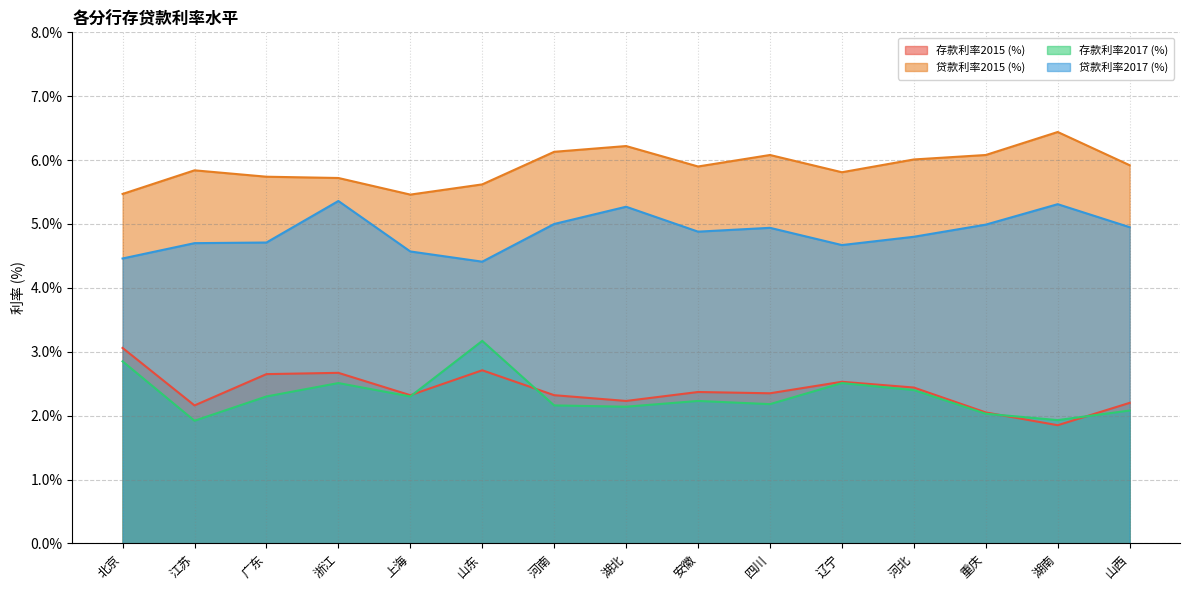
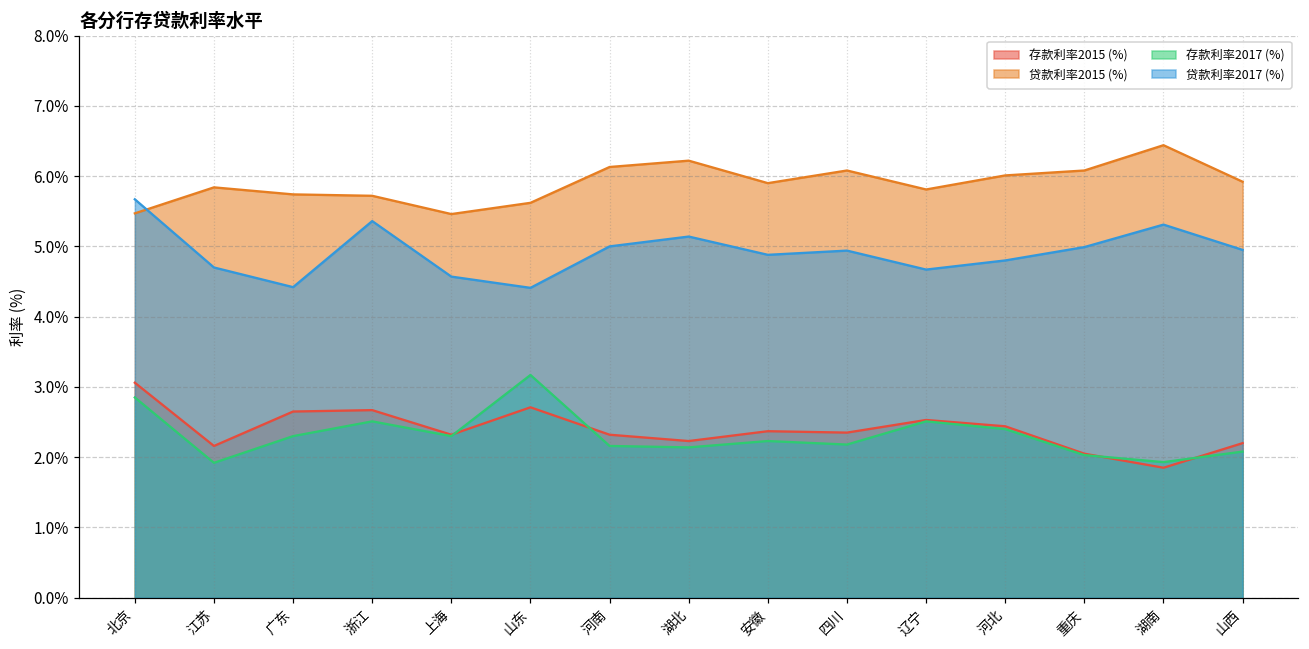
  {
    "存款利率2017 (%)": {
      "北京": "2.9%",
      "江苏": "1.9%",
      "广东": "2.3%",
      "浙江": "2.5%",
      "山东": "3.2%",
      "河南": "2.2%",
      "湖北": "2.1%",
      "安徽": "2.2%",
      "四川": "2.2%",
      "河北": "2.4%",
      "湖南": "1.9%",
      "山西": "2.1%"
    },
    "贷款利率2017 (%)": {
-     "北京": "4.5%",
+     "北京": "5.7%",
      "江苏": "4.7%",
-     "广东": "4.7%",
+     "广东": "4.4%",
      "浙江": "5.4%",
      "上海": "4.6%",
      "山东": "4.4%",
      "河南": "5.0%",
-     "湖北": "5.3%",
+     "湖北": "5.1%",
      "安徽": "4.9%",
      "四川": "4.9%",
      "辽宁": "4.7%",
      "河北": "4.8%",
      "重庆": "5.0%",
      "湖南": "5.3%",
      "山西": "5.0%"
    }
  }
